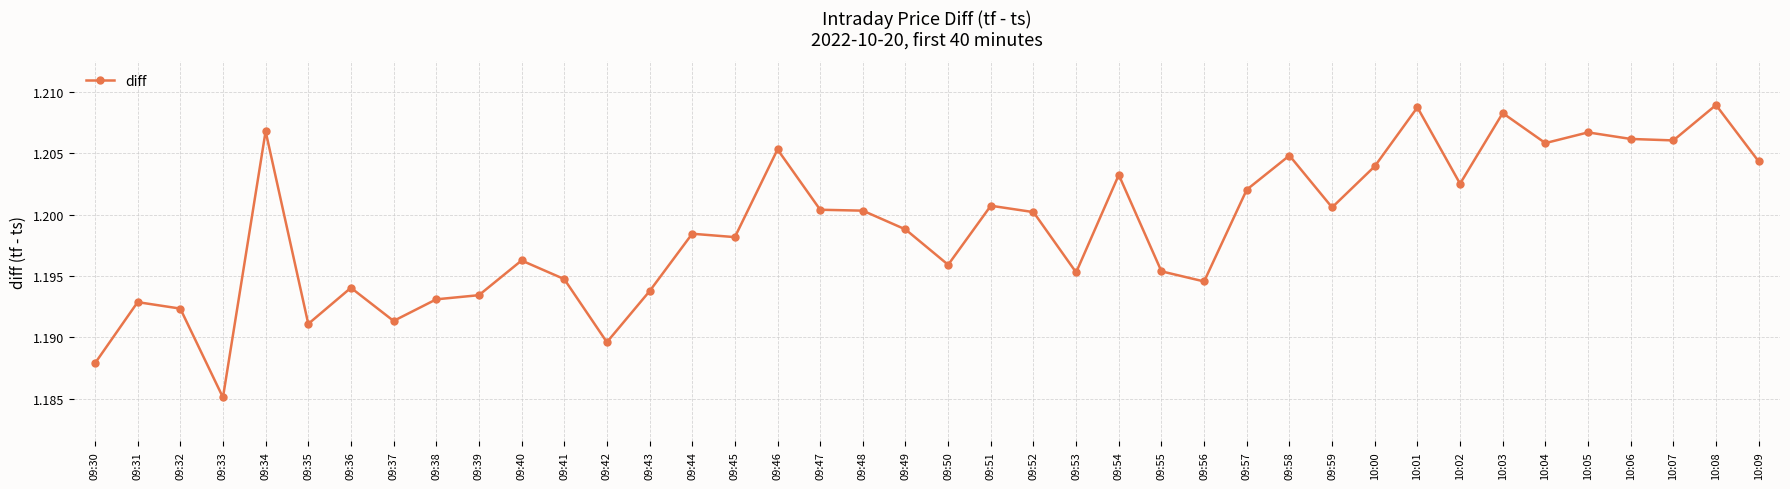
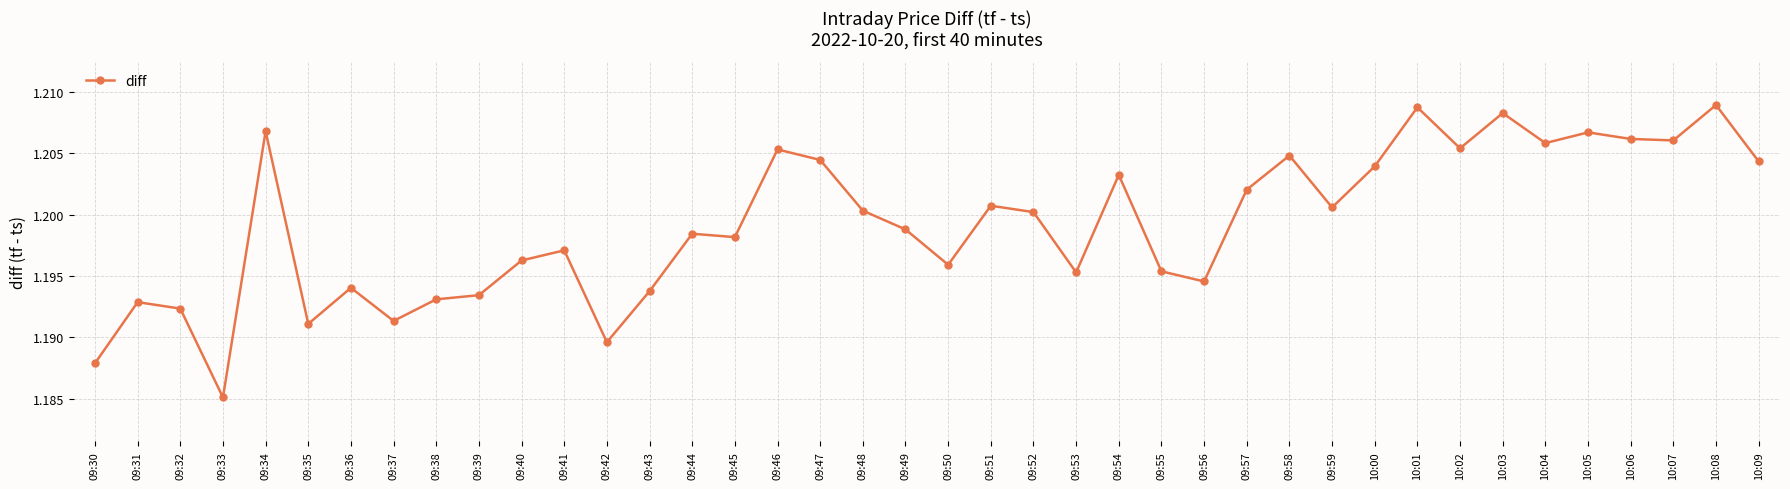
  {
    "09:30": 1.1879,
    "09:31": 1.1929,
    "09:32": 1.1923,
    "09:33": 1.1851,
    "09:34": 1.2068,
    "09:35": 1.1911,
    "09:36": 1.1940,
    "09:37": 1.1913,
    "09:38": 1.1931,
    "09:39": 1.1934,
    "09:40": 1.1963,
-   "09:41": 1.1947,
+   "09:41": 1.1971,
    "09:42": 1.1896,
    "09:43": 1.1938,
    "09:44": 1.1984,
    "09:45": 1.1982,
    "09:46": 1.2053,
-   "09:47": 1.2004,
+   "09:47": 1.2045,
    "09:48": 1.2003,
    "09:49": 1.1988,
    "09:50": 1.1959,
    "09:51": 1.2007,
    "09:52": 1.2002,
    "09:53": 1.1953,
    "09:54": 1.2032,
    "09:55": 1.1954,
    "09:56": 1.1946,
    "09:57": 1.2020,
    "09:58": 1.2048,
    "09:59": 1.2006,
    "10:00": 1.2039,
    "10:01": 1.2087,
-   "10:02": 1.2025,
+   "10:02": 1.2054,
    "10:03": 1.2083,
    "10:04": 1.2058,
    "10:05": 1.2067,
    "10:06": 1.2062,
    "10:07": 1.2060,
    "10:08": 1.2089,
    "10:09": 1.2043
  }
